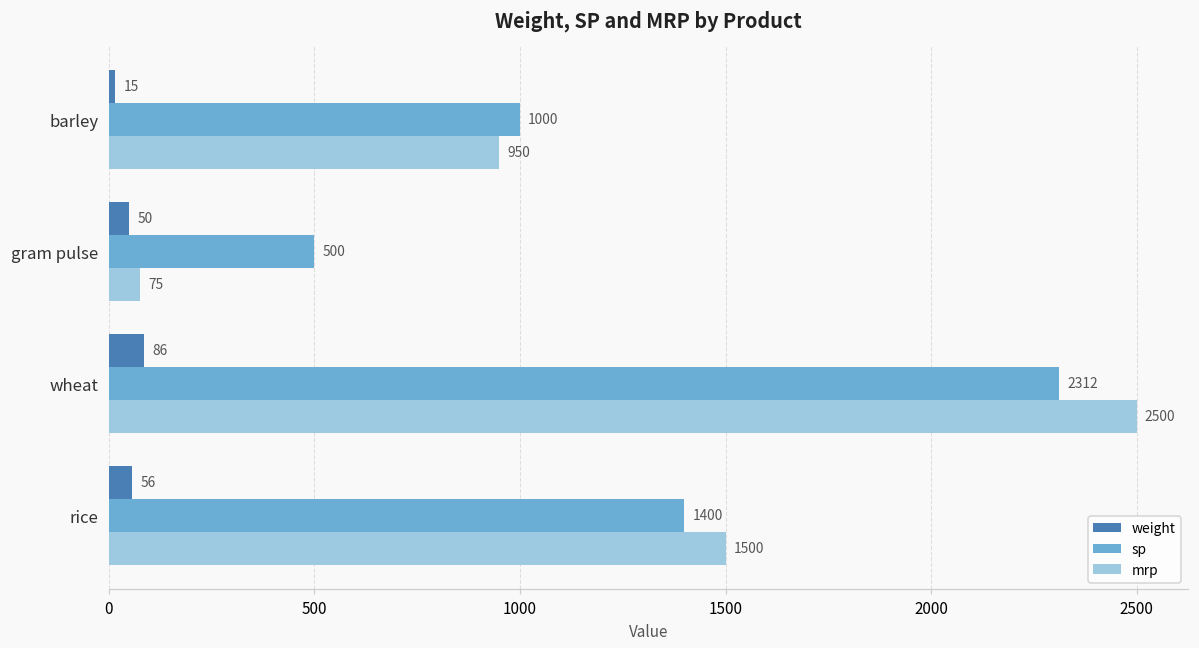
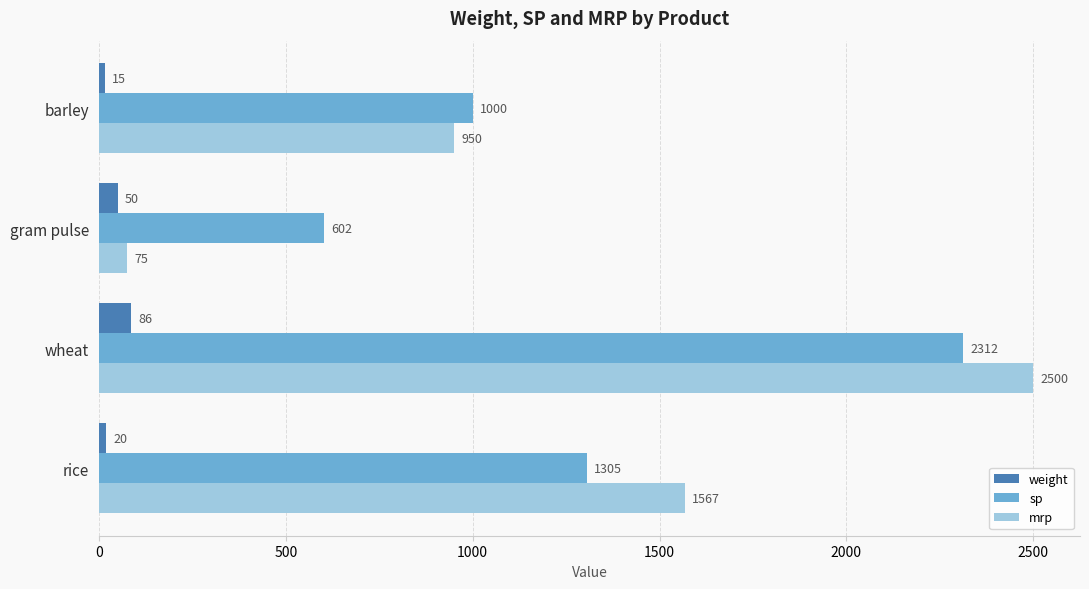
  {
    "weight": {
      "barley": 15,
      "gram pulse": 50,
      "wheat": 86,
-     "rice": 56
+     "rice": 20
    },
    "sp": {
      "barley": 1000,
-     "gram pulse": 500,
+     "gram pulse": 602,
      "wheat": 2312,
-     "rice": 1400
+     "rice": 1305
    },
    "mrp": {
      "barley": 950,
      "gram pulse": 75,
      "wheat": 2500,
-     "rice": 1500
+     "rice": 1567
    }
  }
